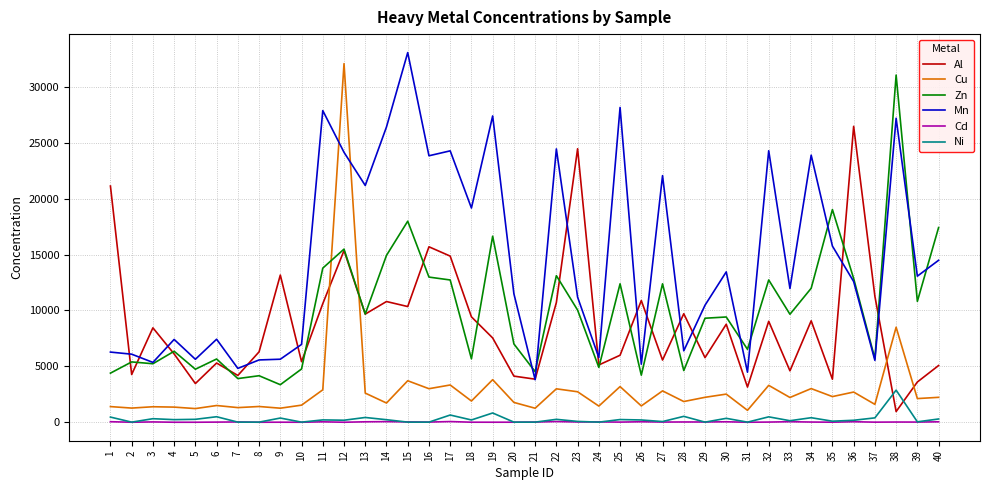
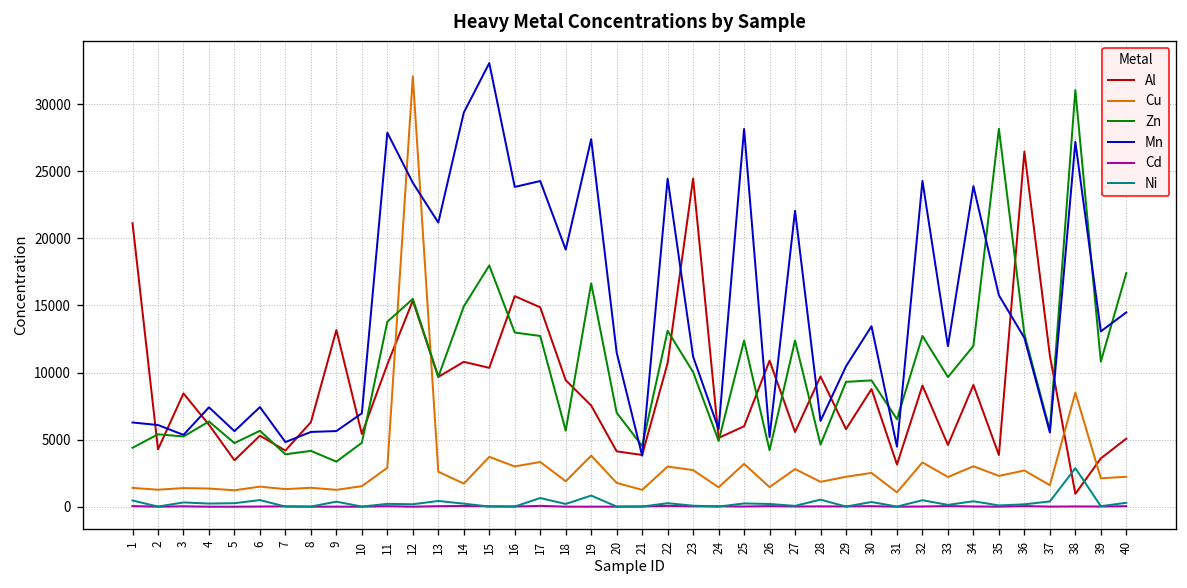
  {
    "Al": {
      "1": 21100,
      "2": 4300,
      "3": 8400,
      "4": 6100,
      "5": 3500,
      "6": 5300,
      "7": 4200,
      "8": 6300,
      "9": 13200,
      "10": 5400,
      "11": 10600,
      "14": 10800,
      "15": 10300,
      "16": 15700,
      "17": 14900,
      "18": 9400,
      "19": 7500,
      "20": 4100,
      "22": 10700,
      "23": 24500,
      "25": 6000,
      "26": 10900,
      "27": 5600,
      "28": 9700,
      "29": 5800,
      "30": 8800,
      "31": 3100,
      "32": 9000,
      "33": 4600,
      "34": 9100,
      "35": 3900,
      "36": 26500,
      "37": 11300,
      "38": 1000,
      "39": 3600,
      "40": 5100
    },
    "Cu": {
      "1": 1400,
      "2": 1300,
      "3": 1400,
      "4": 1400,
      "5": 1200,
      "6": 1500,
      "7": 1300,
      "8": 1400,
      "9": 1300,
      "10": 1500,
      "11": 2900,
      "12": 32100,
      "13": 2600,
      "14": 1700,
      "15": 3700,
      "16": 3000,
      "17": 3300,
      "18": 1900,
      "19": 3800,
      "20": 1800,
      "21": 1300,
      "22": 3000,
      "23": 2700,
      "24": 1400,
      "25": 3200,
      "26": 1500,
      "27": 2800,
      "28": 1900,
      "29": 2200,
      "30": 2500,
      "31": 1100,
      "32": 3300,
      "33": 2200,
      "34": 3000,
      "35": 2300,
      "36": 2700,
      "37": 1600,
      "38": 8500,
      "39": 2100,
      "40": 2200
    },
    "Zn": {
      "1": 4400,
      "2": 5400,
      "4": 6300,
      "5": 4700,
      "6": 5700,
      "7": 3900,
      "8": 4200,
      "9": 3400,
      "10": 4800,
      "11": 13800,
      "14": 14900,
      "15": 18000,
      "16": 13000,
      "17": 12700,
      "18": 5700,
      "19": 16600,
      "20": 7000,
      "21": 4500,
      "22": 13100,
      "23": 10000,
      "25": 12400,
      "26": 4200,
      "27": 12400,
      "28": 4600,
      "29": 9300,
      "30": 9400,
      "31": 6500,
      "32": 12700,
      "33": 9700,
      "34": 12000,
-     "35": 19000,
+     "35": 28200,
      "36": 12900,
      "38": 31000,
      "39": 10800,
      "40": 17400
    },
    "Mn": {
      "1": 6300,
      "2": 6100,
      "4": 7400,
      "5": 5600,
      "6": 7400,
      "7": 4800,
      "8": 5600,
      "9": 5600,
      "10": 7000,
      "11": 27900,
      "12": 24100,
      "13": 21200,
-     "14": 26400,
+     "14": 29400,
      "15": 33100,
      "16": 23800,
      "17": 24300,
      "18": 19200,
      "19": 27400,
      "20": 11500,
      "22": 24400,
      "23": 11200,
      "24": 5800,
      "25": 28200,
      "26": 5200,
      "27": 22100,
      "28": 6400,
      "29": 10500,
      "30": 13400,
      "31": 4500,
      "32": 24300,
      "33": 12000,
      "34": 23900,
      "35": 15800,
      "36": 12600,
      "38": 27200,
      "39": 13100,
      "40": 14500
    },
    "Cd": {
      "1": 0,
      "3": 0,
      "4": 0,
      "5": 0,
      "6": 0,
      "9": 0,
      "13": 0,
      "17": 100,
      "19": 0,
      "28": 0,
      "30": 0,
      "32": 0,
      "34": 0,
      "37": 0,
      "38": 0,
      "40": 0
    },
    "Ni": {
      "1": 500,
      "3": 300,
      "4": 200,
      "5": 300,
      "6": 500,
      "9": 400,
      "13": 400,
      "17": 600,
      "19": 800,
      "28": 500,
      "30": 400,
      "32": 500,
      "34": 400,
      "37": 400,
      "38": 2900,
      "40": 300
    }
  }
